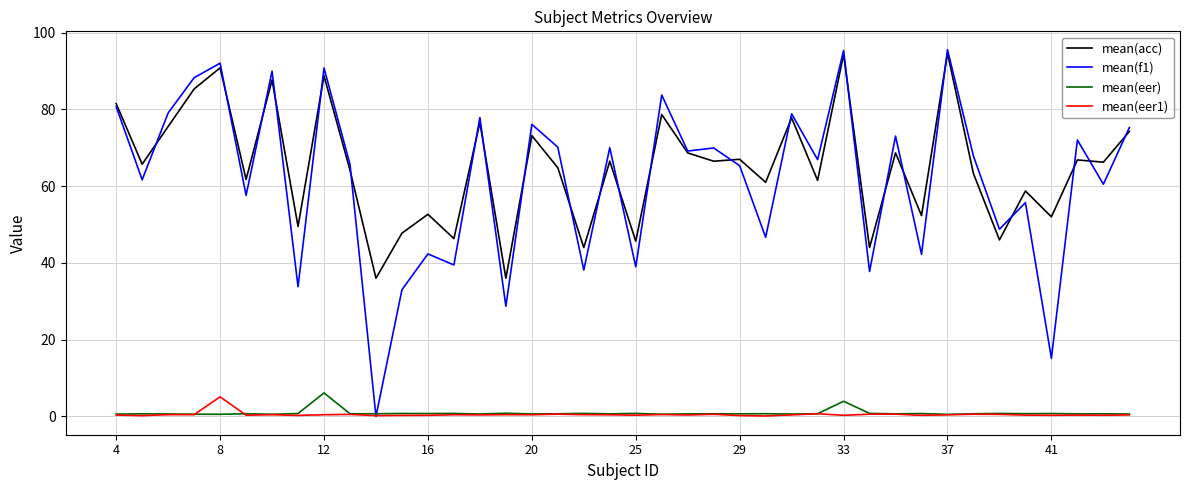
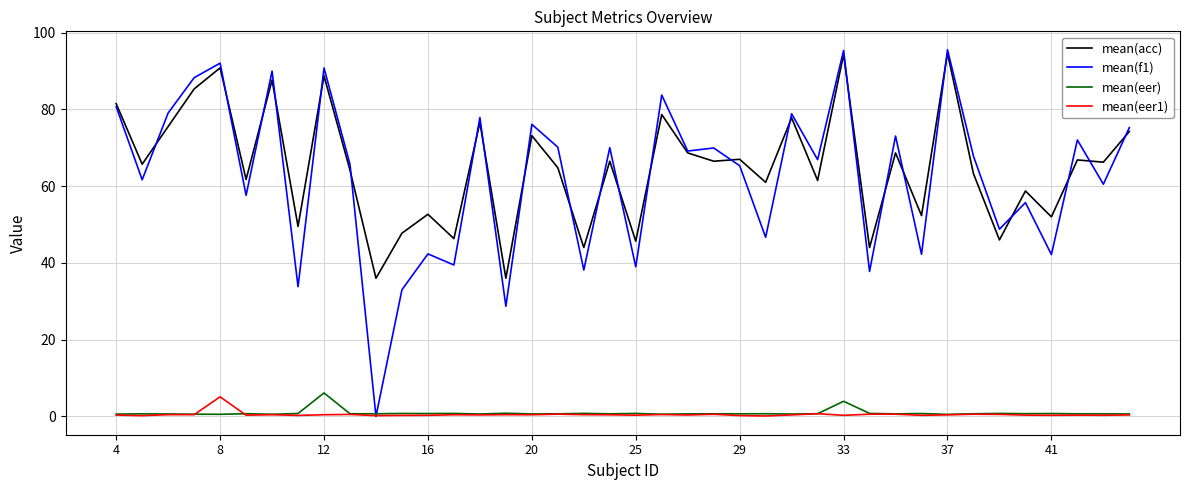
  {
    "mean(acc)": {
      "4": 82,
      "8": 91,
      "12": 89,
      "16": 53,
      "20": 73,
      "25": 46,
      "29": 67,
      "33": 94,
      "37": 95,
      "41": 52
    },
    "mean(f1)": {
      "4": 81,
      "8": 92,
      "12": 91,
      "16": 42,
      "20": 76,
      "25": 39,
      "29": 65,
      "33": 95,
      "37": 96,
-     "41": 15
+     "41": 42
    },
    "mean(eer)": {
      "8": 1,
      "12": 6,
      "33": 4
    },
    "mean(eer1)": {
      "8": 5,
      "12": 0,
      "33": 0
    }
  }
